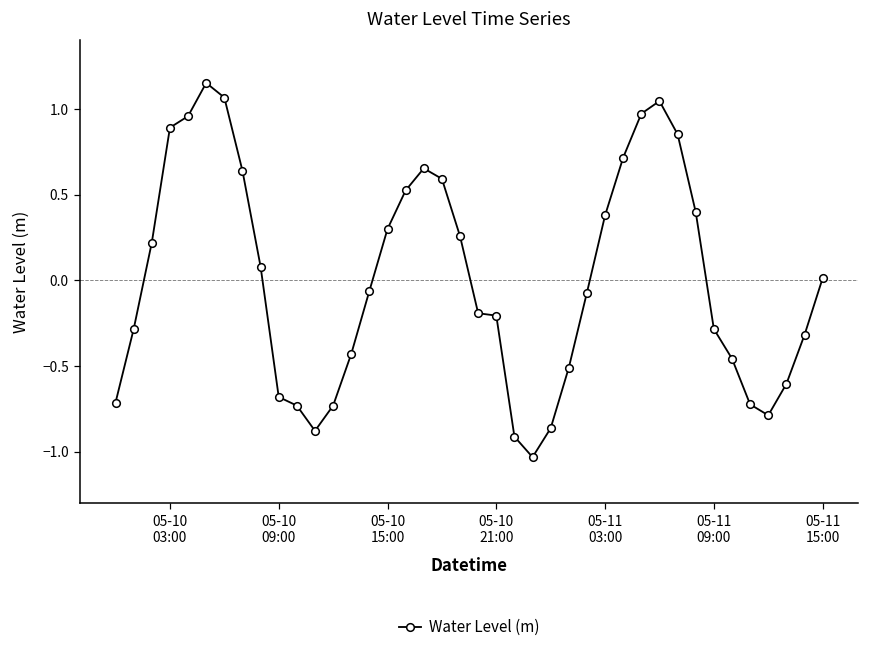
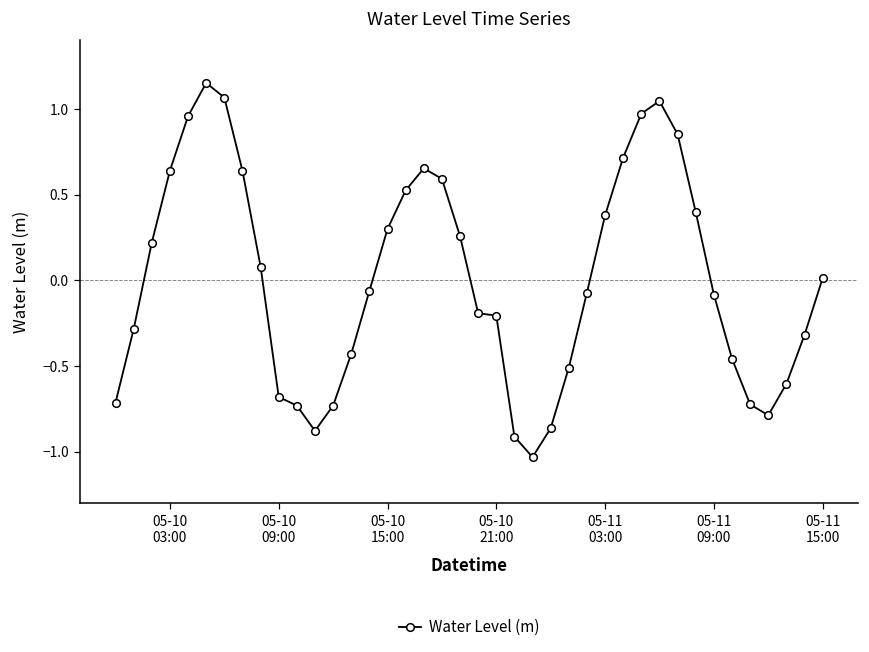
  {
-   "05-10 03:00": 0.89,
+   "05-10 03:00": 0.64,
    "05-10 09:00": -0.68,
    "05-10 15:00": 0.30,
    "05-10 21:00": -0.21,
    "05-11 03:00": 0.38,
-   "05-11 09:00": -0.28,
+   "05-11 09:00": -0.08,
    "05-11 15:00": 0.01
  }
